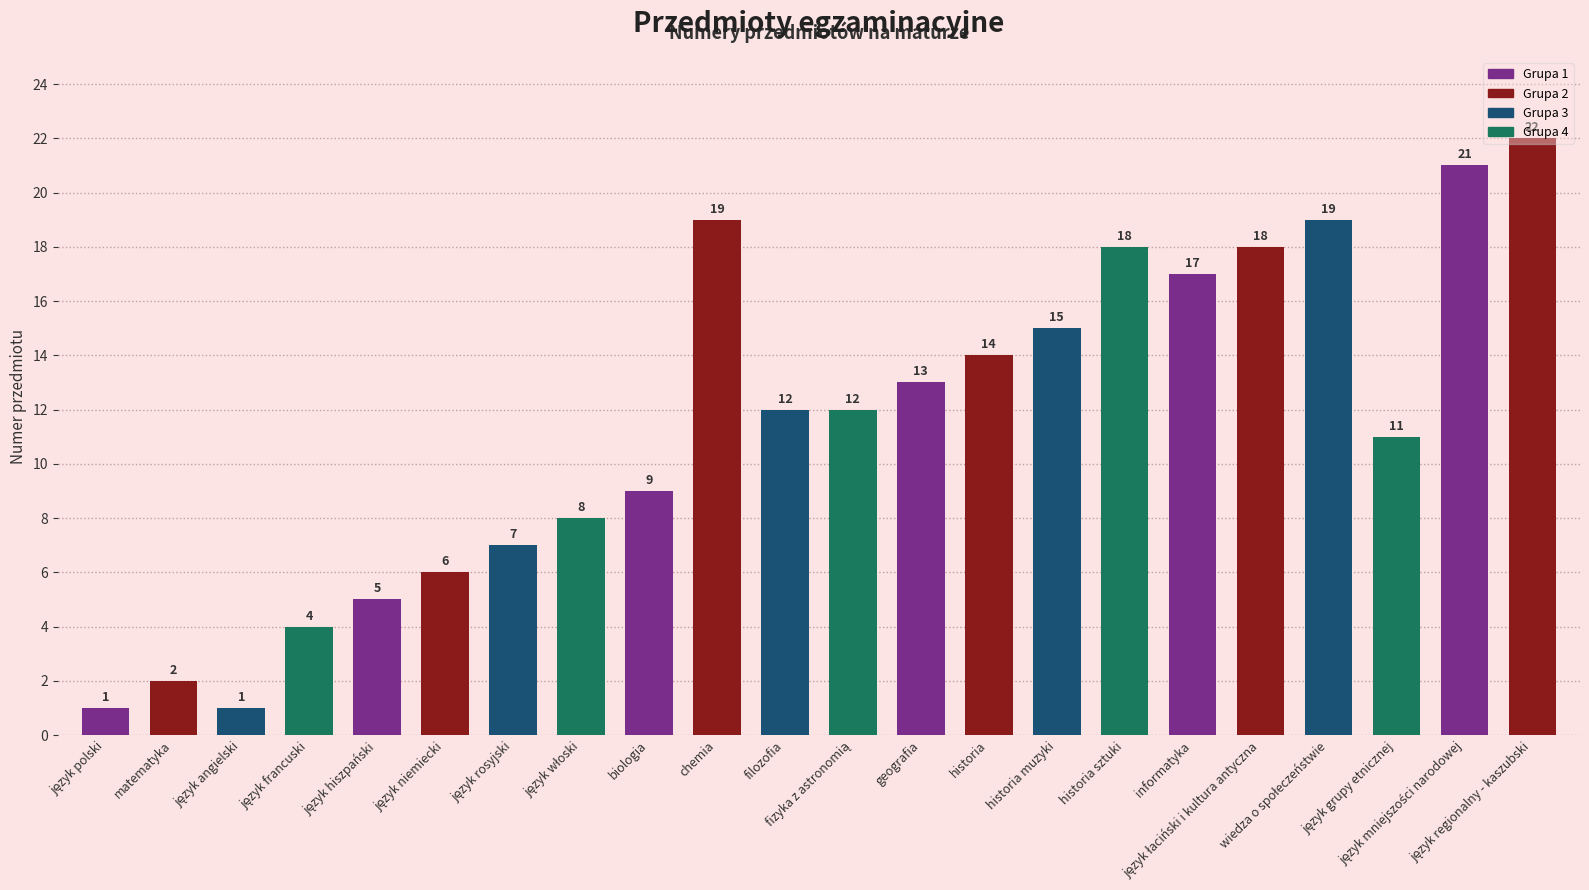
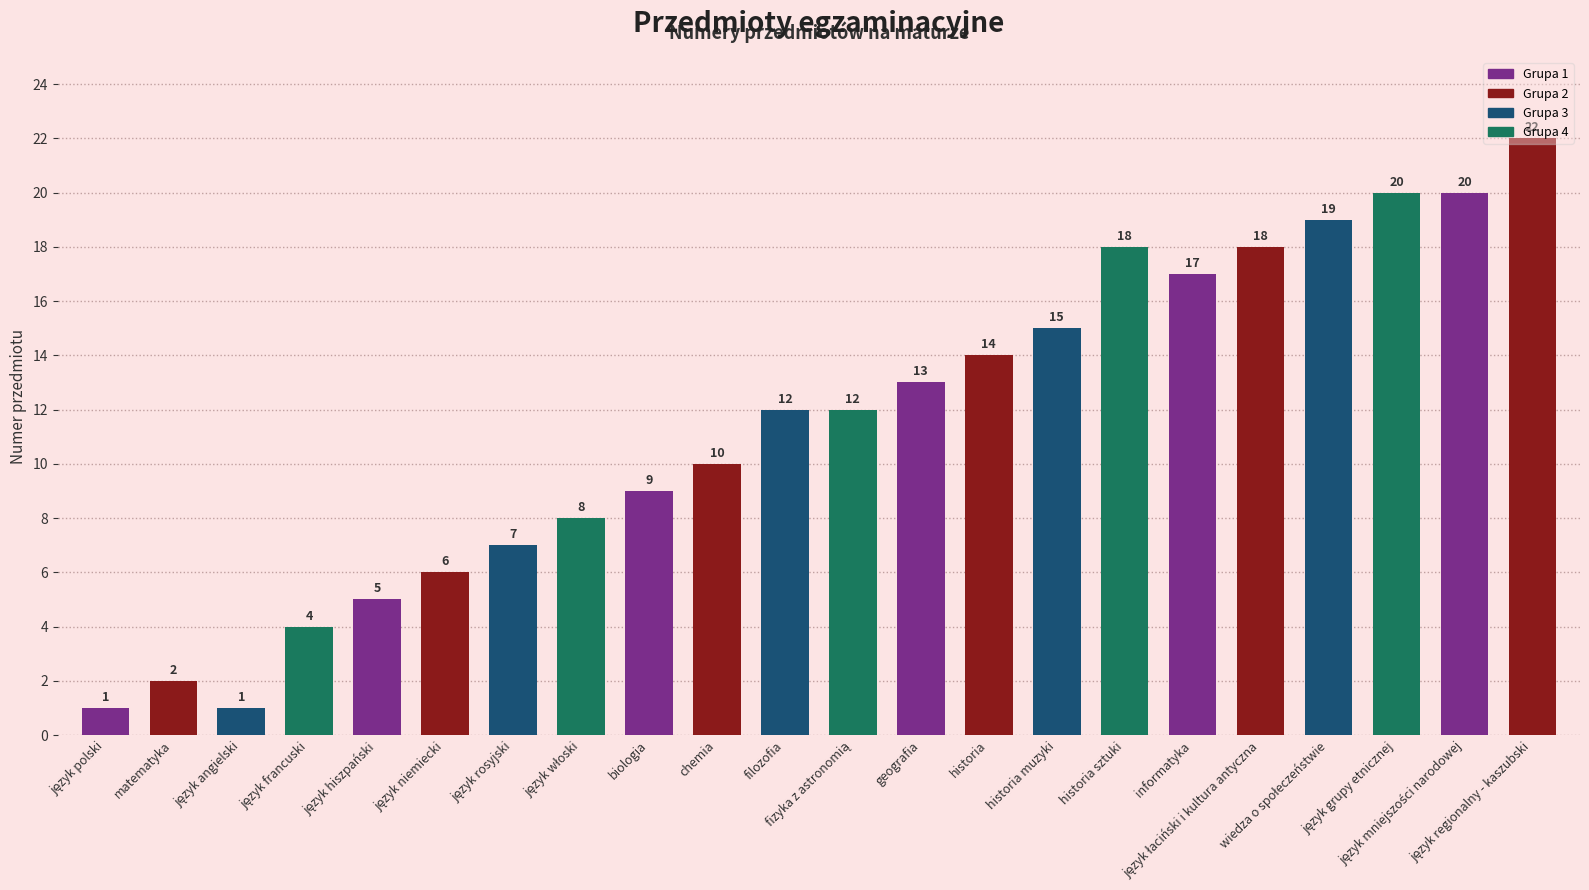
  {
    "język polski": 1,
    "matematyka": 2,
    "język angielski": 1,
    "język francuski": 4,
    "język hiszpański": 5,
    "język niemiecki": 6,
    "język rosyjski": 7,
    "język włoski": 8,
    "biologia": 9,
-   "chemia": 19,
+   "chemia": 10,
    "filozofia": 12,
    "fizyka z astronomią": 12,
    "geografia": 13,
    "historia": 14,
    "historia muzyki": 15,
    "historia sztuki": 18,
    "informatyka": 17,
    "język łaciński i kultura antyczna": 18,
    "wiedza o społeczeństwie": 19,
-   "język grupy etnicznej": 11,
-   "język mniejszości narodowej": 21
+   "język grupy etnicznej": 20,
+   "język mniejszości narodowej": 20
  }
